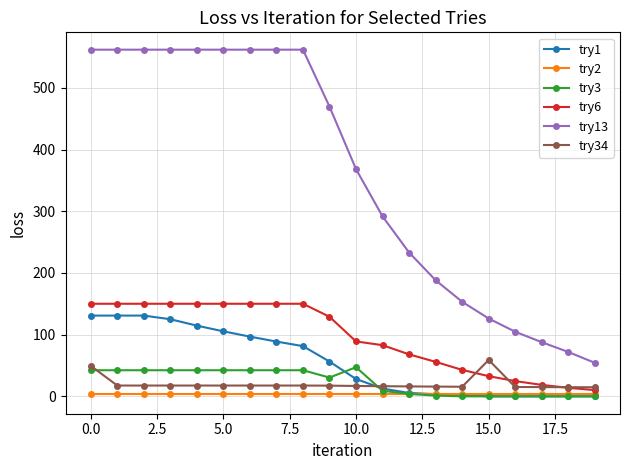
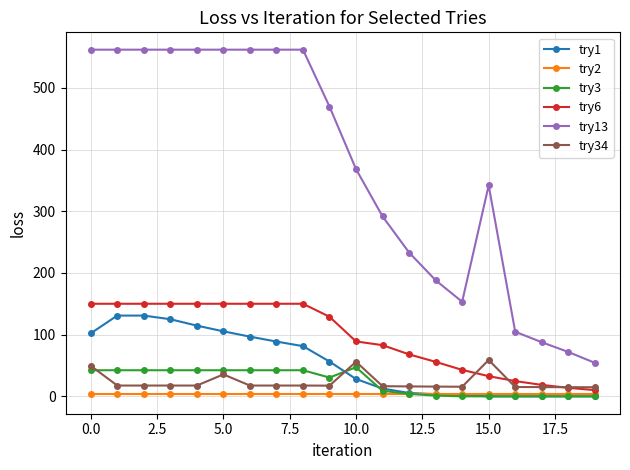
  {
    "try1": {
-     "0.0": 130,
+     "0.0": 100,
      "5.0": 110,
      "10.0": 30
    },
    "try2": {
      "0.0": 0,
      "5.0": 0,
      "10.0": 0
    },
    "try3": {
      "0.0": 40,
      "5.0": 40,
      "10.0": 50
    },
    "try6": {
      "0.0": 150,
      "5.0": 150,
      "10.0": 90,
      "15.0": 30
    },
    "try13": {
      "0.0": 560,
      "5.0": 560,
      "10.0": 370,
-     "15.0": 130
+     "15.0": 340
    },
    "try34": {
      "0.0": 50,
-     "5.0": 20,
-     "10.0": 20,
+     "5.0": 40,
+     "10.0": 60,
      "15.0": 60
    }
  }
